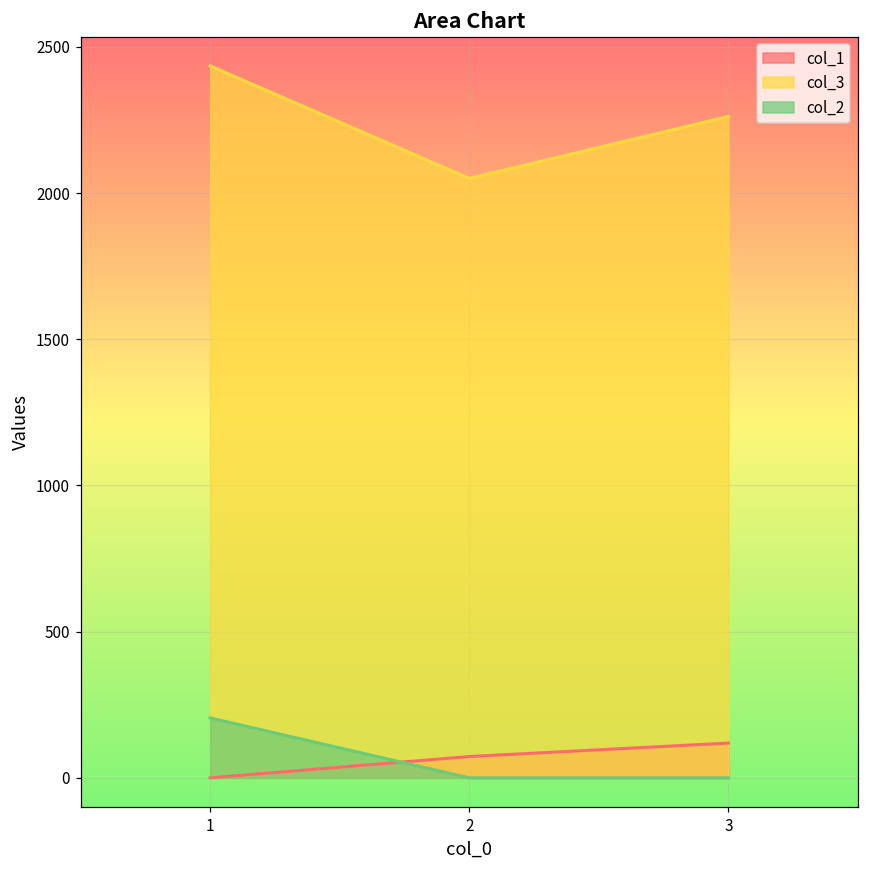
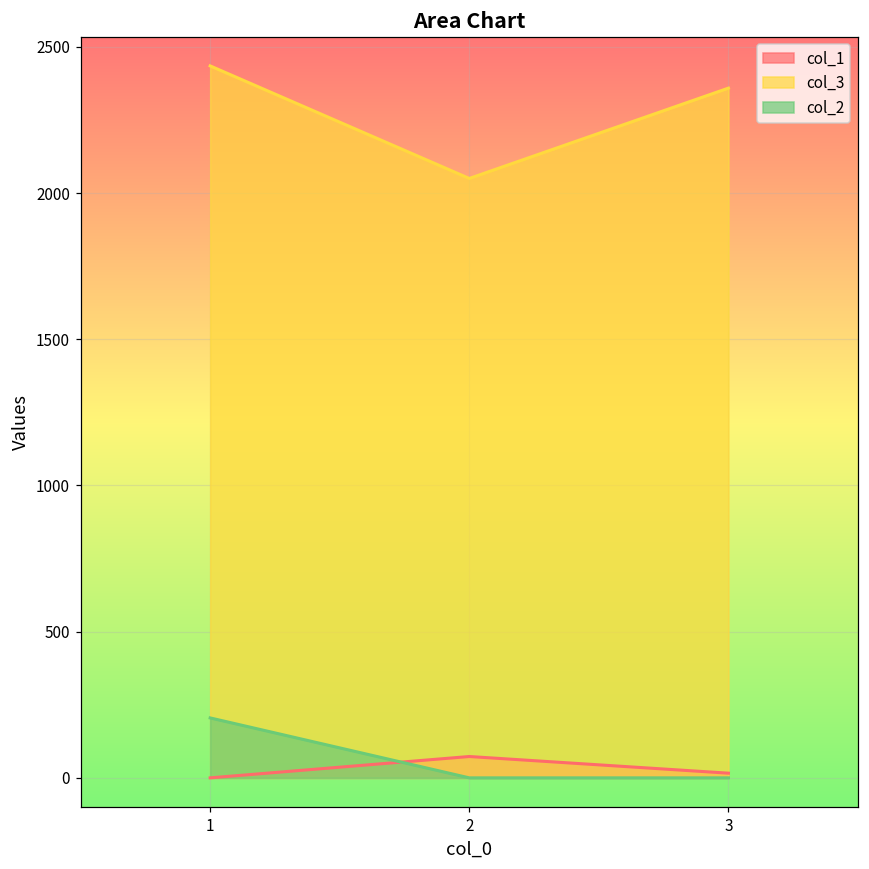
  {
    "col_1": {
      "1": 0,
      "2": 70,
-     "3": 120
+     "3": 20
    },
    "col_3": {
      "1": 2440,
      "2": 2050,
-     "3": 2260
+     "3": 2360
    },
    "col_2": {
      "1": 210,
      "2": 0,
      "3": 0
    }
  }
